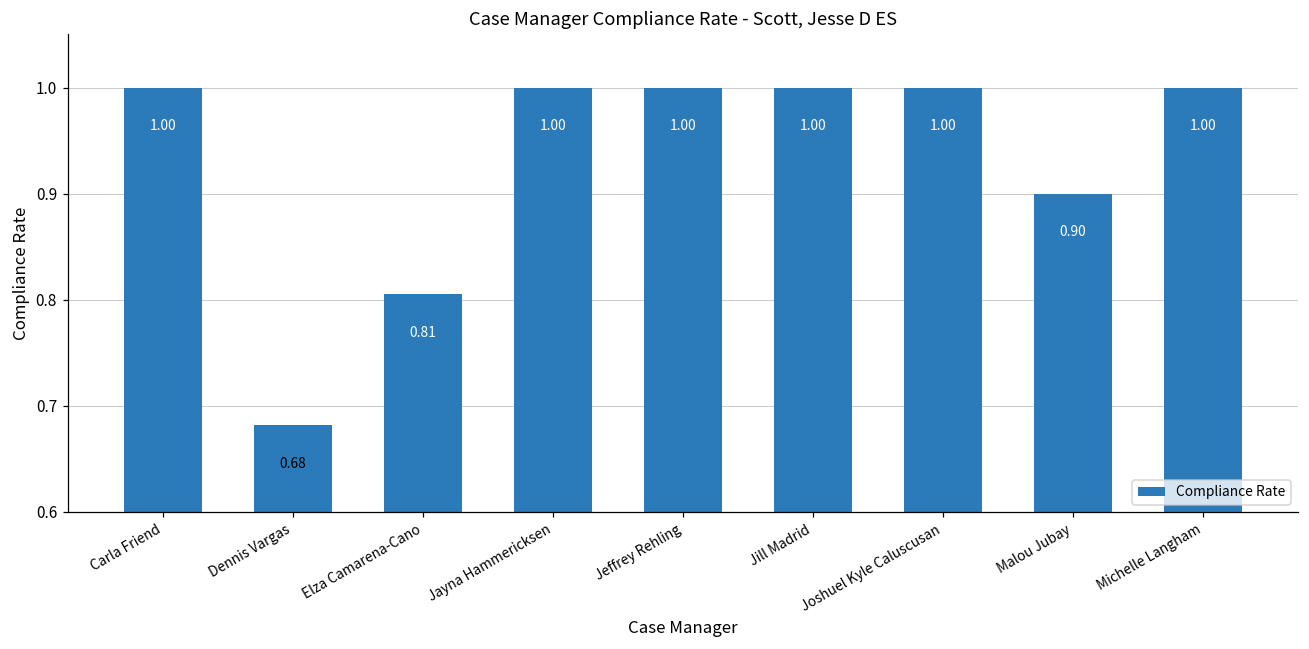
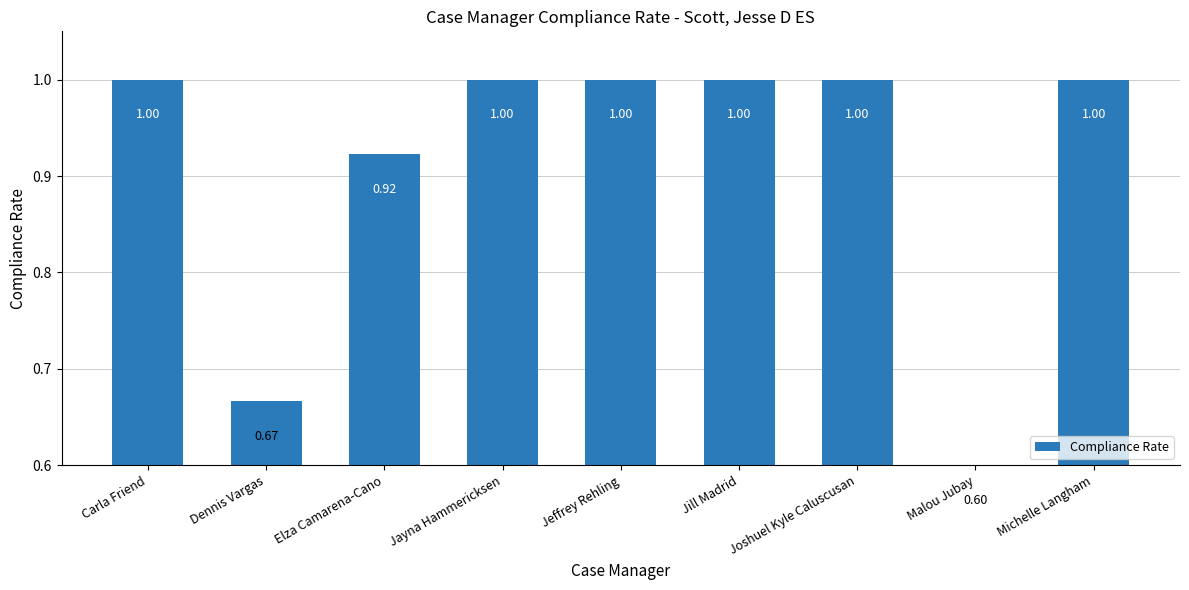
  {
    "Carla Friend": 1.00,
-   "Dennis Vargas": 0.68,
-   "Elza Camarena-Cano": 0.81,
+   "Dennis Vargas": 0.67,
+   "Elza Camarena-Cano": 0.92,
    "Jayna Hammericksen": 1.00,
    "Jeffrey Rehling": 1.00,
    "Jill Madrid": 1.00,
    "Joshuel Kyle Caluscusan": 1.00,
-   "Malou Jubay": 0.90,
+   "Malou Jubay": 0.60,
    "Michelle Langham": 1.00
  }
